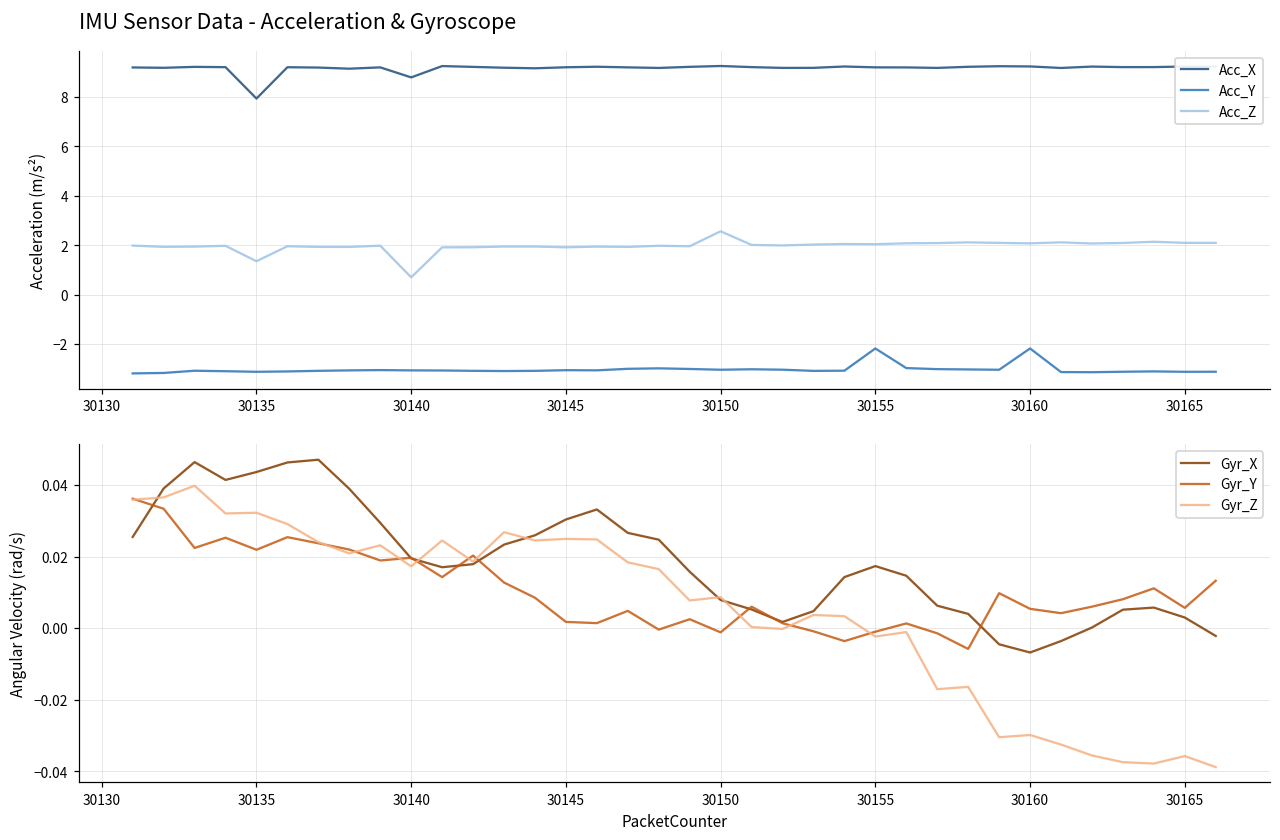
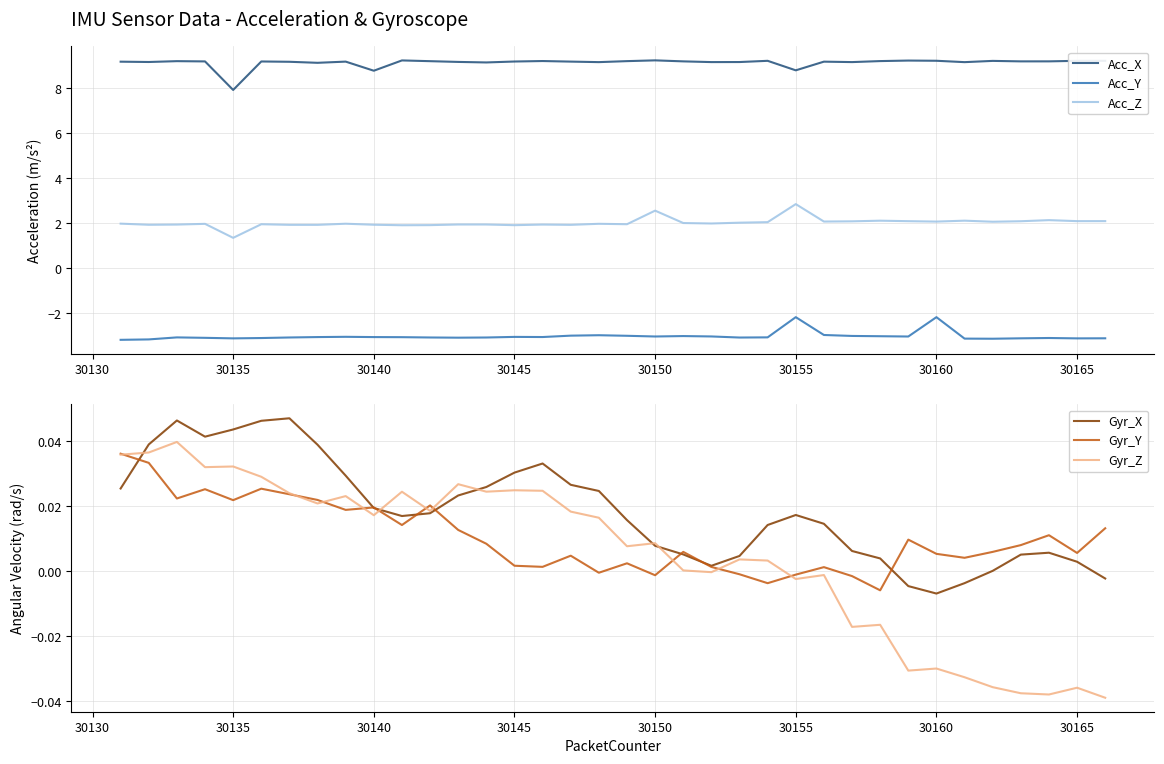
  {
    "IMU Sensor Data - Acceleration & Gyroscope": {
      "Acc_X": {
        "30135": 7.9,
        "30140": 8.8,
        "30145": 9.2,
        "30150": 9.2,
-       "30155": 9.2,
+       "30155": 8.8,
        "30160": 9.2
      },
      "Acc_Y": {
        "30135": -3.1,
        "30140": -3.1,
        "30145": -3.1,
        "30150": -3.0,
        "30155": -2.2,
        "30160": -2.2,
        "30165": -3.1
      },
      "Acc_Z": {
        "30135": 1.3,
-       "30140": 0.7,
+       "30140": 1.9,
        "30145": 1.9,
        "30150": 2.6,
-       "30155": 2.0,
+       "30155": 2.9,
        "30160": 2.1,
        "30165": 2.1
      }
    }
  }
